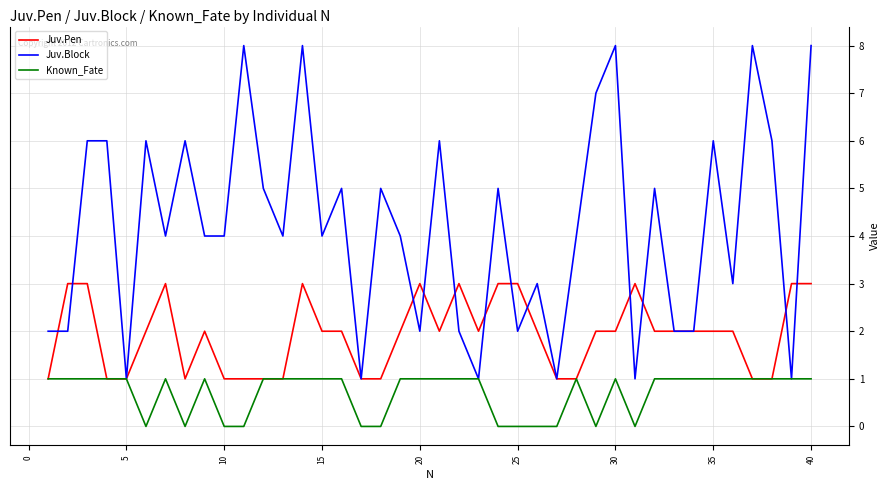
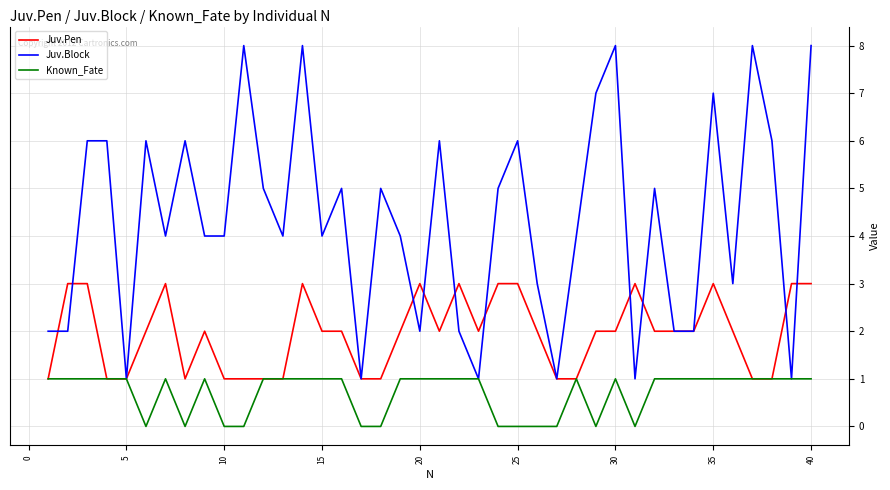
  {
    "Juv.Pen": {
      "10": 1,
      "15": 2,
      "20": 3,
      "25": 3,
      "30": 2,
-     "35": 2,
+     "35": 3,
      "40": 3
    },
    "Juv.Block": {
      "10": 4,
      "15": 4,
      "20": 2,
-     "25": 2,
+     "25": 6,
      "30": 8,
-     "35": 6,
+     "35": 7,
      "40": 8
    },
    "Known_Fate": {
      "10": 0,
      "15": 1,
      "20": 1,
      "25": 0,
      "30": 1,
      "35": 1,
      "40": 1
    }
  }
